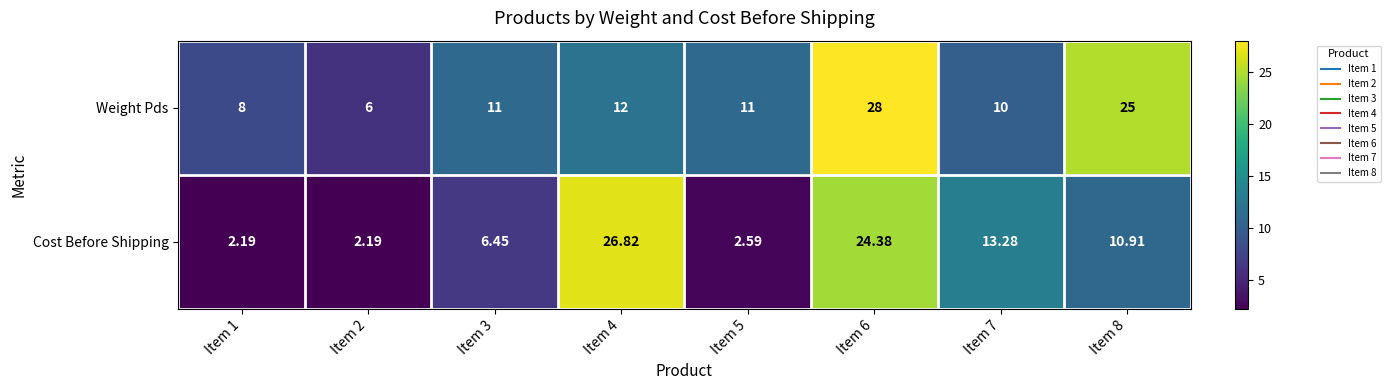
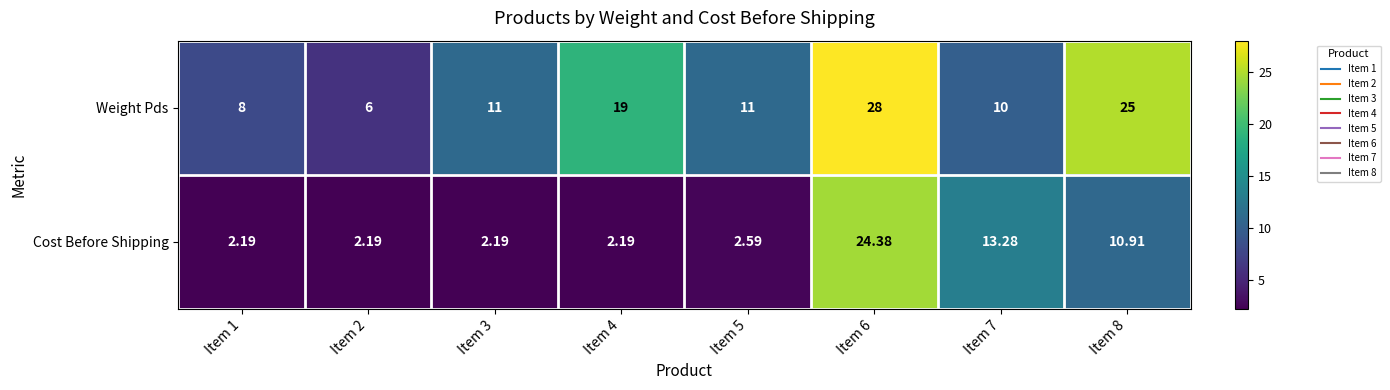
  {
    "Weight Pds": {
      "Item 1": 8,
      "Item 2": 6,
      "Item 3": 11,
-     "Item 4": 12,
+     "Item 4": 19,
      "Item 5": 11,
      "Item 6": 28,
      "Item 7": 10,
      "Item 8": 25
    },
    "Cost Before Shipping": {
      "Item 1": 2.19,
      "Item 2": 2.19,
-     "Item 3": 6.45,
-     "Item 4": 26.82,
+     "Item 3": 2.19,
+     "Item 4": 2.19,
      "Item 5": 2.59,
      "Item 6": 24.38,
      "Item 7": 13.28,
      "Item 8": 10.91
    }
  }
